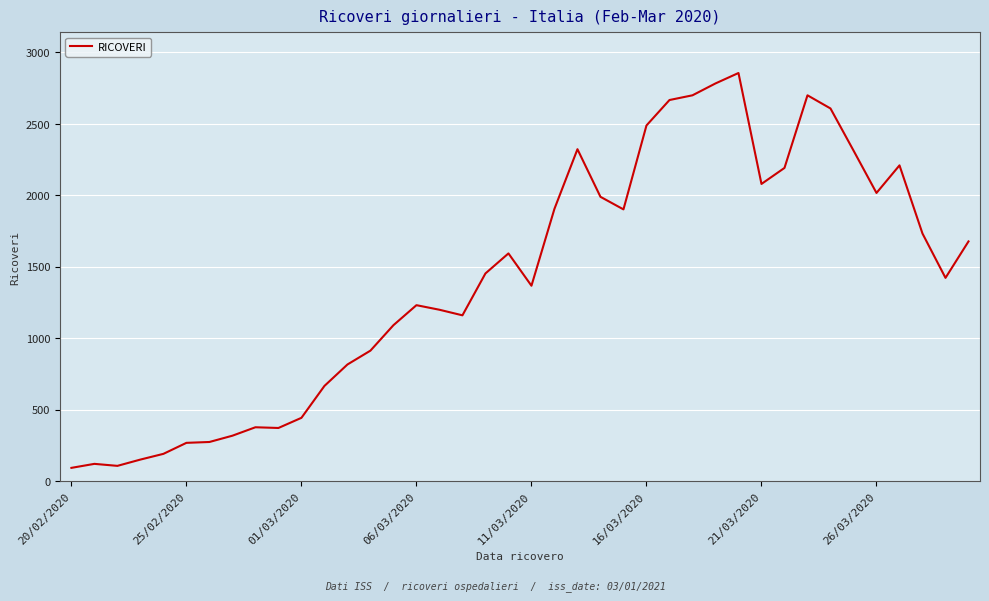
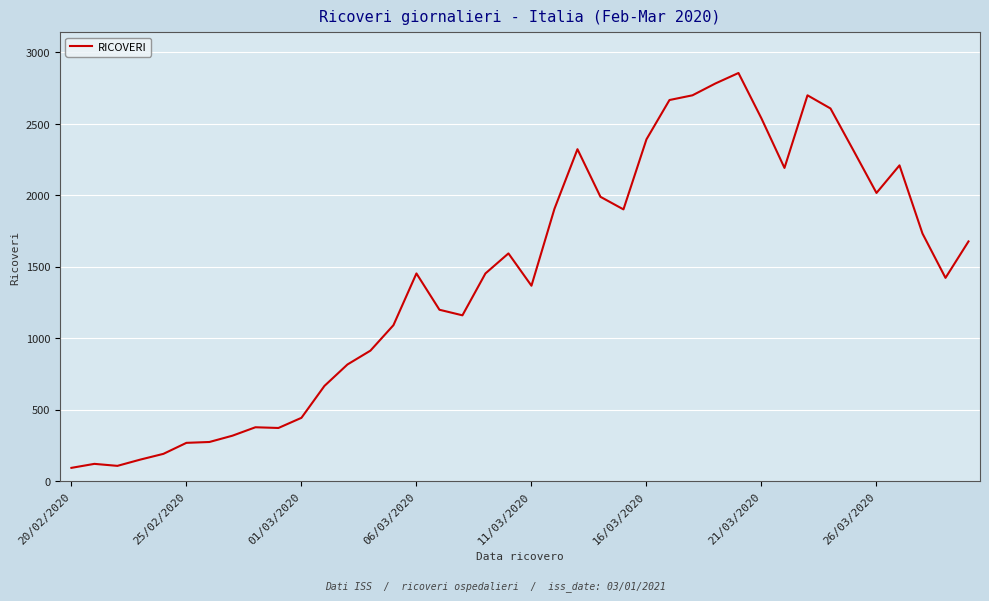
  {
    "20/02/2020": 90,
    "25/02/2020": 270,
    "01/03/2020": 440,
-   "06/03/2020": 1230,
+   "06/03/2020": 1450,
    "11/03/2020": 1370,
-   "16/03/2020": 2490,
-   "21/03/2020": 2080,
+   "16/03/2020": 2390,
+   "21/03/2020": 2540,
    "26/03/2020": 2020
  }
